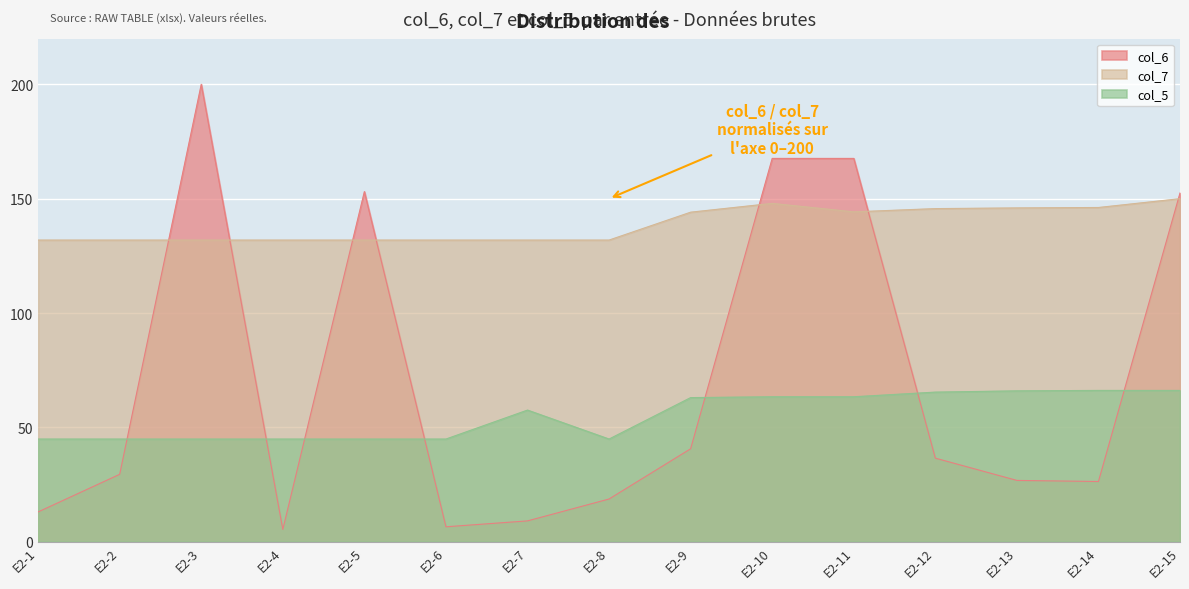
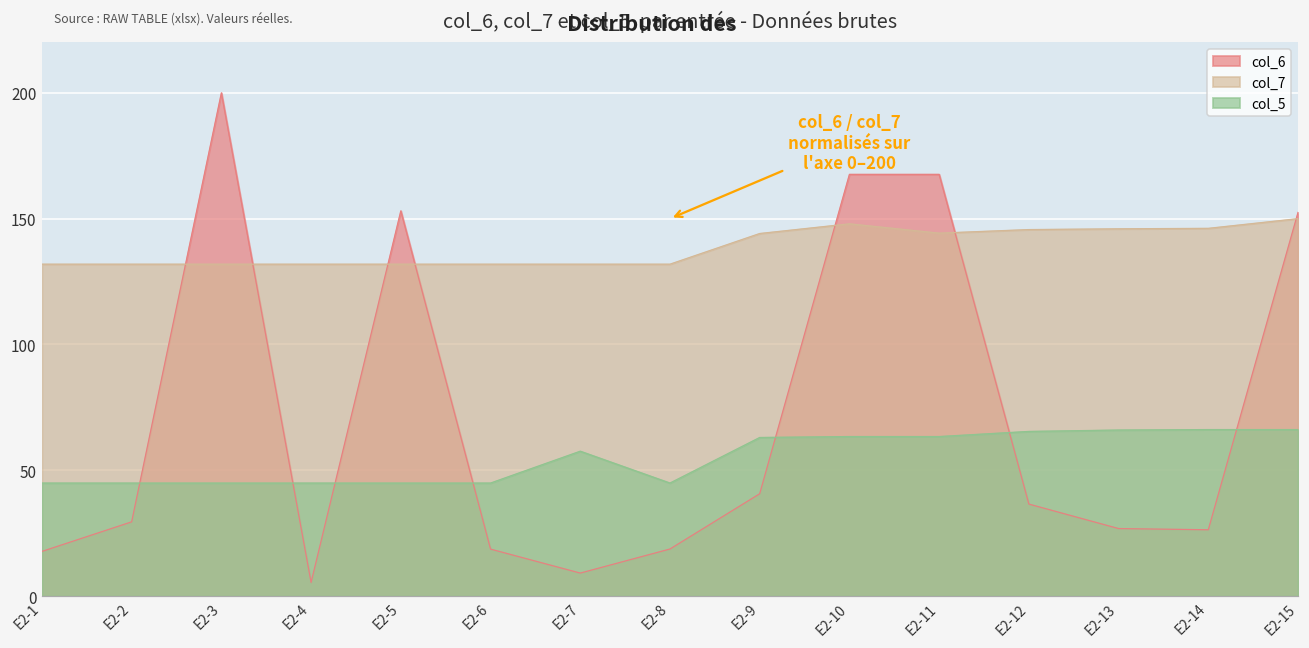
  {
    "col_6": {
-     "E2-1": 13,
+     "E2-1": 18,
      "E2-2": 29,
      "E2-3": 200,
      "E2-4": 5,
      "E2-5": 153,
-     "E2-6": 7,
+     "E2-6": 19,
      "E2-7": 9,
      "E2-8": 19,
      "E2-9": 41,
      "E2-11": 168,
      "E2-12": 37,
      "E2-13": 27,
      "E2-14": 26,
      "E2-15": 152
    },
    "col_7": {
      "E2-1": 132,
      "E2-2": 132,
      "E2-3": 132,
      "E2-4": 132,
      "E2-5": 132,
      "E2-6": 132,
      "E2-7": 132,
      "E2-8": 132,
      "E2-9": 144,
      "E2-10": 148,
      "E2-11": 144,
      "E2-12": 146,
      "E2-13": 146,
      "E2-14": 146,
      "E2-15": 150
    },
    "col_5": {
      "E2-1": 45,
      "E2-2": 45,
      "E2-3": 45,
      "E2-4": 45,
      "E2-5": 45,
      "E2-6": 45,
      "E2-7": 58,
      "E2-8": 45,
      "E2-9": 63,
      "E2-10": 63,
      "E2-11": 63,
      "E2-12": 65,
      "E2-13": 66,
      "E2-14": 66,
      "E2-15": 66
    }
  }
